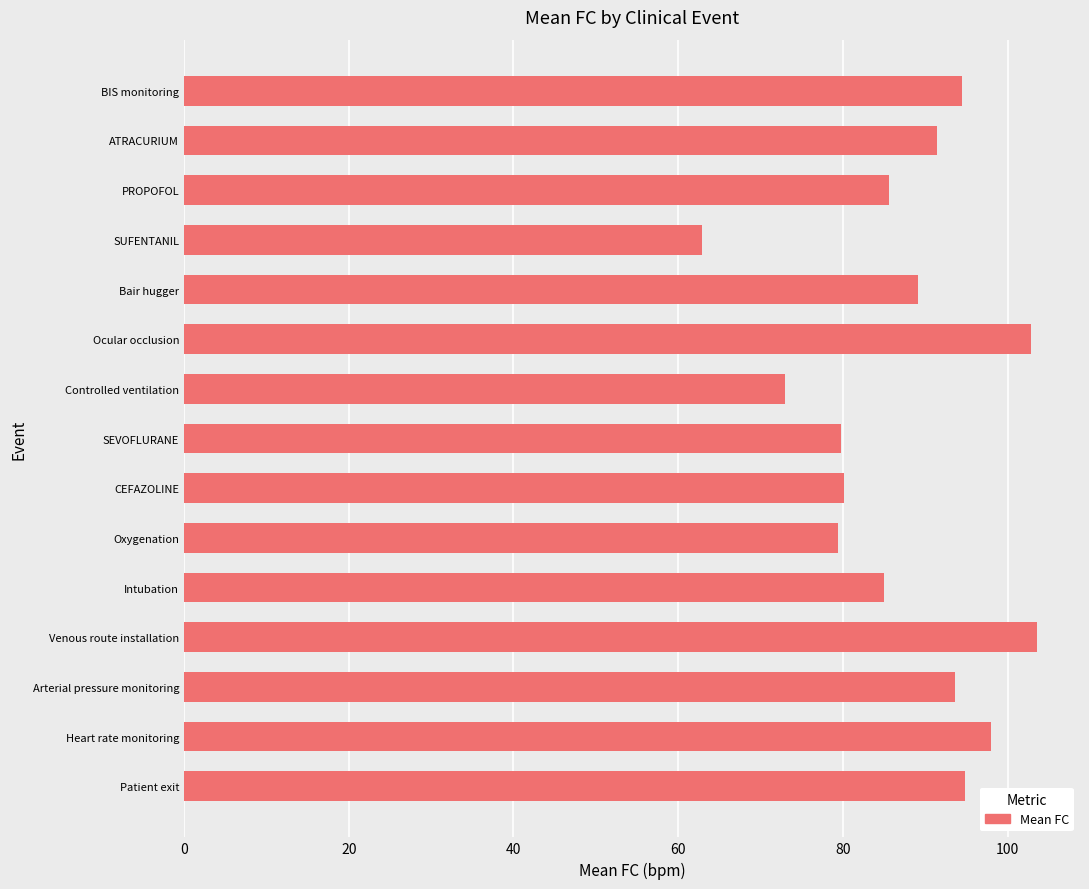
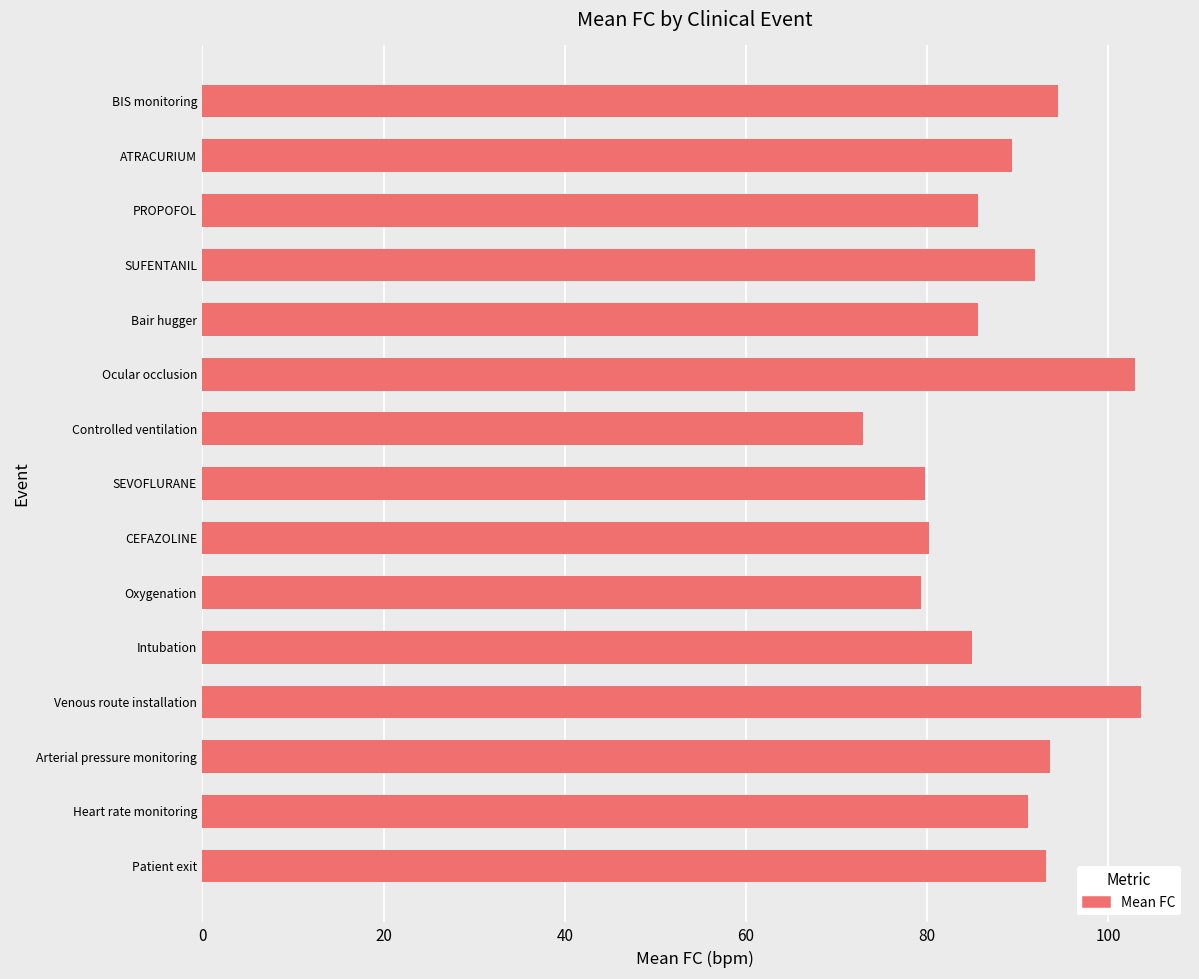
  {
    "BIS monitoring": 94,
-   "ATRACURIUM": 91,
+   "ATRACURIUM": 89,
    "PROPOFOL": 86,
-   "SUFENTANIL": 63,
-   "Bair hugger": 89,
+   "SUFENTANIL": 92,
+   "Bair hugger": 86,
    "Ocular occlusion": 103,
    "Controlled ventilation": 73,
    "SEVOFLURANE": 80,
    "CEFAZOLINE": 80,
    "Oxygenation": 79,
    "Intubation": 85,
    "Venous route installation": 104,
    "Arterial pressure monitoring": 94,
-   "Heart rate monitoring": 98,
-   "Patient exit": 95
+   "Heart rate monitoring": 91,
+   "Patient exit": 93
  }
